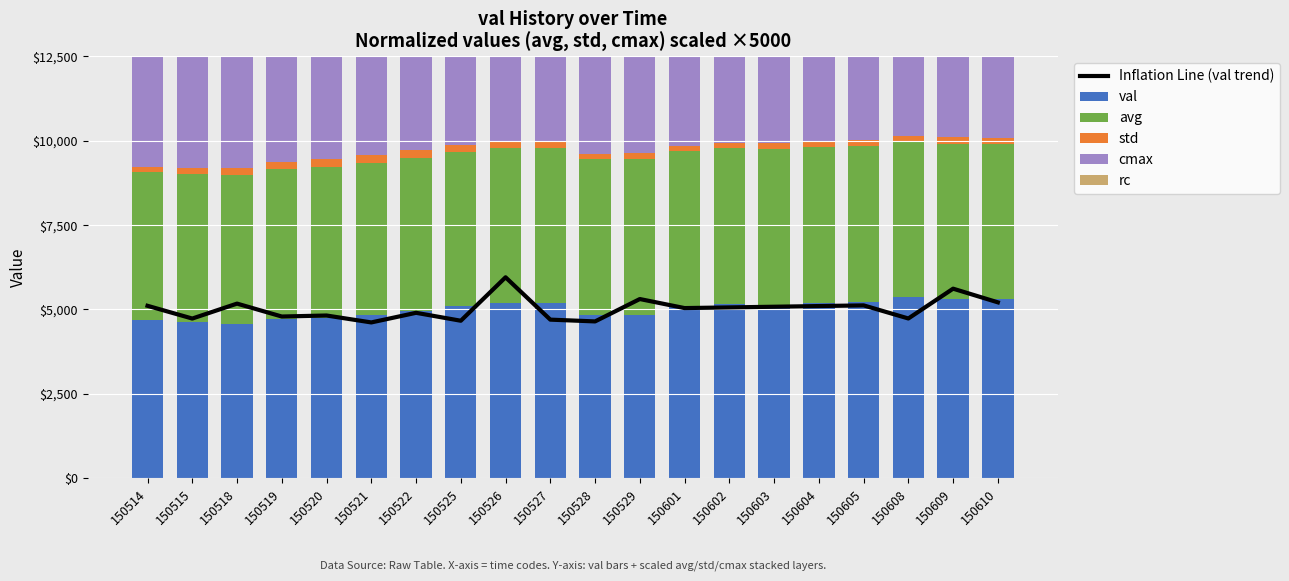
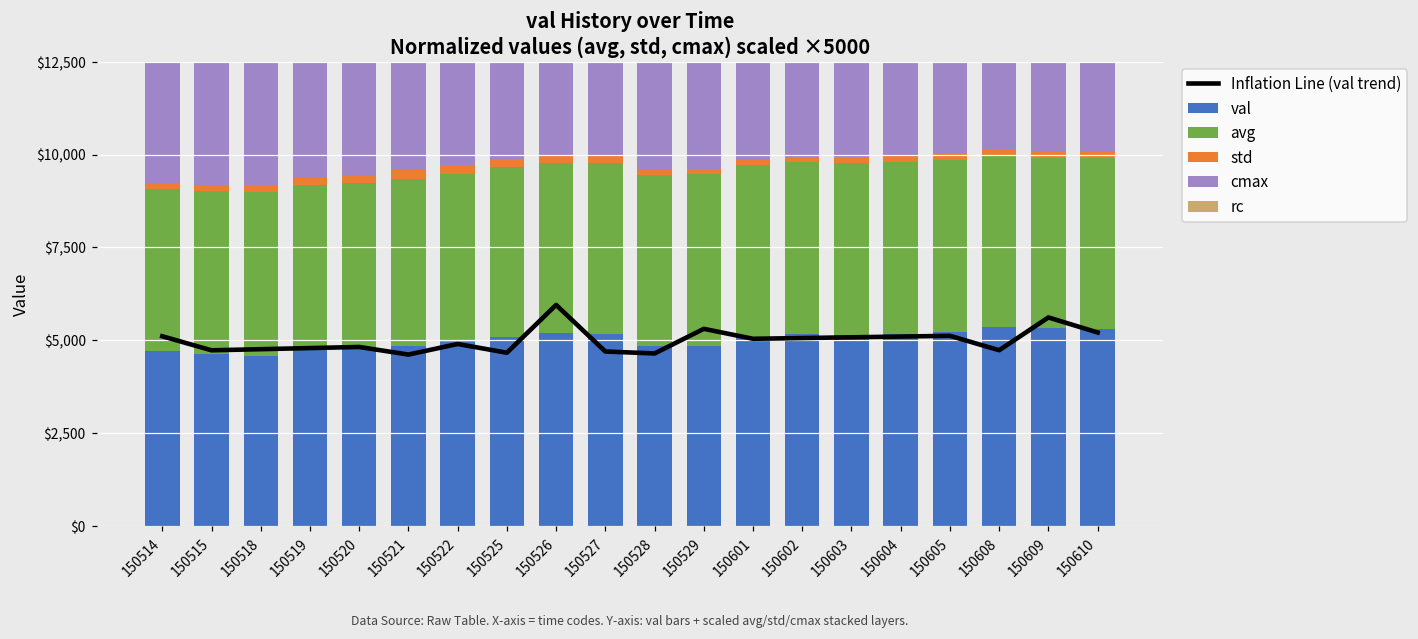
  {
    "Inflation Line (val trend)": {
      "150514": "$5,100",
      "150515": "$4,700",
-     "150518": "$5,200",
+     "150518": "$4,800",
      "150519": "$4,800",
      "150520": "$4,800",
      "150521": "$4,600",
      "150522": "$4,900",
      "150525": "$4,700",
      "150526": "$6,000",
      "150527": "$4,700",
      "150528": "$4,600",
      "150529": "$5,300",
      "150601": "$5,000",
      "150602": "$5,100",
      "150603": "$5,100",
      "150604": "$5,100",
      "150605": "$5,100",
      "150608": "$4,700",
      "150609": "$5,600",
      "150610": "$5,200"
    },
    "val": {
      "150514": "$4,700",
      "150515": "$4,600",
      "150518": "$4,600",
      "150519": "$4,700",
      "150520": "$4,800",
      "150521": "$4,800",
      "150522": "$5,000",
      "150525": "$5,100",
      "150526": "$5,200",
      "150527": "$5,200",
      "150528": "$4,800",
      "150529": "$4,800",
      "150601": "$5,100",
      "150602": "$5,200",
      "150603": "$5,100",
      "150604": "$5,200",
      "150605": "$5,200",
      "150608": "$5,400",
      "150609": "$5,300",
      "150610": "$5,300"
    },
    "avg": {
      "150514": "$4,400",
      "150515": "$4,400",
      "150518": "$4,400",
      "150519": "$4,400",
      "150520": "$4,500",
      "150521": "$4,500",
      "150522": "$4,500",
      "150525": "$4,600",
      "150526": "$4,600",
      "150527": "$4,600",
      "150528": "$4,600",
      "150529": "$4,600",
      "150601": "$4,600",
      "150602": "$4,600",
      "150603": "$4,600",
      "150604": "$4,600",
      "150605": "$4,600",
      "150608": "$4,600",
      "150609": "$4,600",
      "150610": "$4,600"
    },
    "std": {
      "150514": "$200",
      "150515": "$200",
      "150518": "$200",
      "150519": "$200",
      "150520": "$200",
      "150521": "$200",
      "150522": "$200",
      "150525": "$200",
      "150526": "$200",
      "150527": "$200",
      "150528": "$200",
      "150529": "$200",
      "150601": "$100",
      "150602": "$200",
      "150603": "$200",
      "150604": "$200",
      "150605": "$200",
      "150608": "$200",
      "150609": "$200",
      "150610": "$200"
    }
  }
